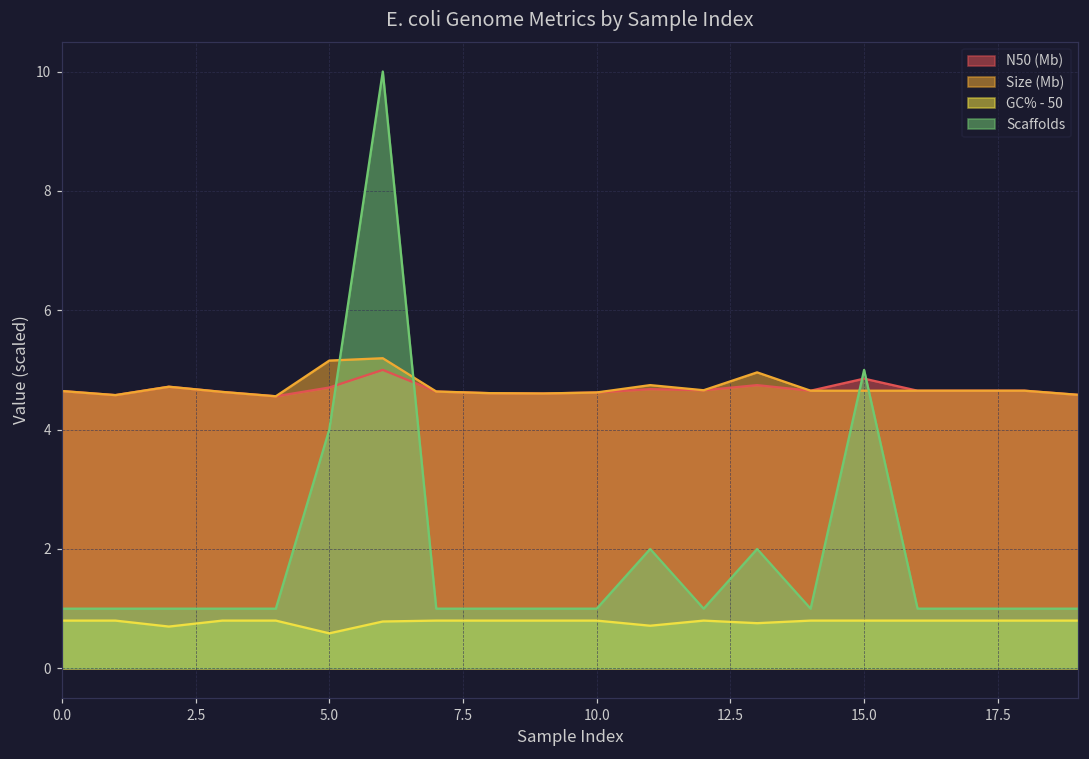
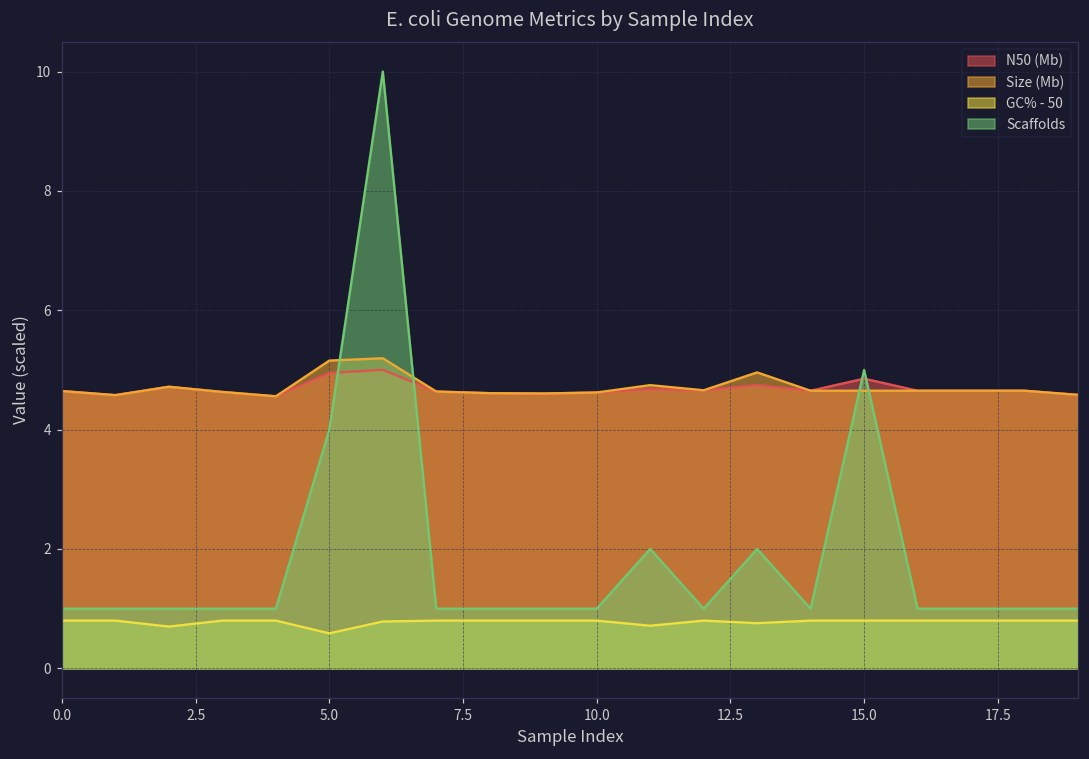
  {
    "N50 (Mb)": {
-     "5.0": 4.7,
+     "5.0": 4.9,
      "15.0": 4.9
    },
    "Scaffolds": {
      "0.0": 1.0,
      "5.0": 4.0,
      "10.0": 1.0,
      "15.0": 5.0
    }
  }
